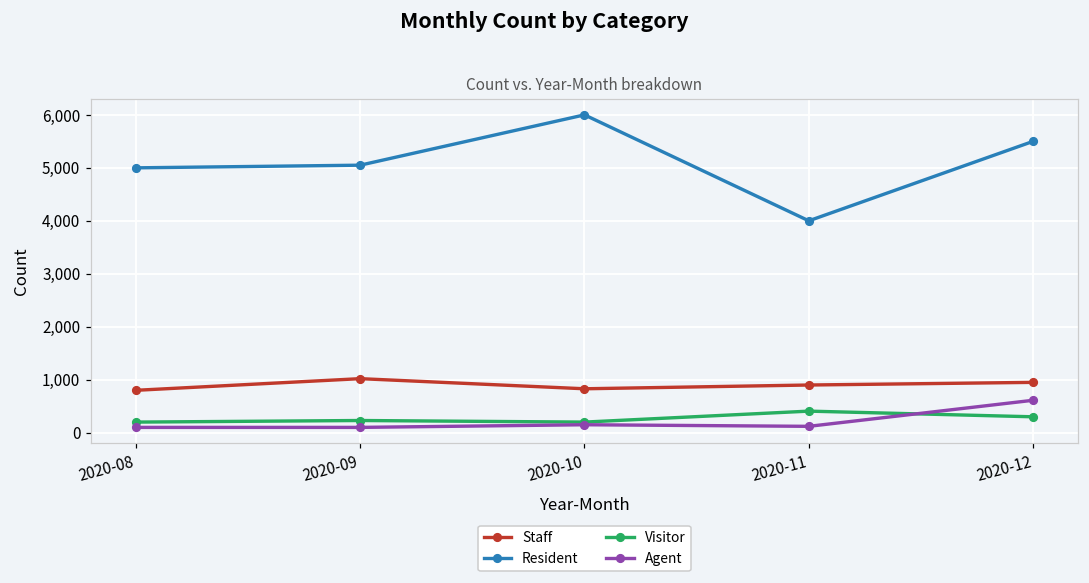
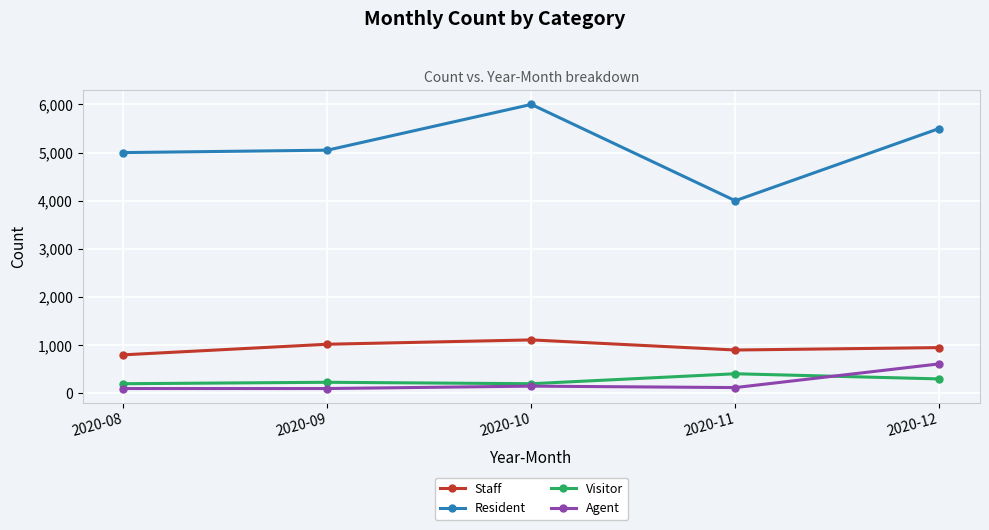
  {
    "Staff": {
      "2020-08": "800",
      "2020-09": "1,000",
-     "2020-10": "800",
+     "2020-10": "1,100",
      "2020-11": "900",
      "2020-12": "1,000"
    },
    "Resident": {
      "2020-08": "5,000",
      "2020-09": "5,100",
      "2020-10": "6,000",
      "2020-11": "4,000",
      "2020-12": "5,500"
    },
    "Visitor": {
      "2020-08": "200",
      "2020-09": "200",
      "2020-11": "400",
      "2020-12": "300"
    },
    "Agent": {
      "2020-08": "100",
      "2020-09": "100",
      "2020-11": "100",
      "2020-12": "600"
    }
  }
